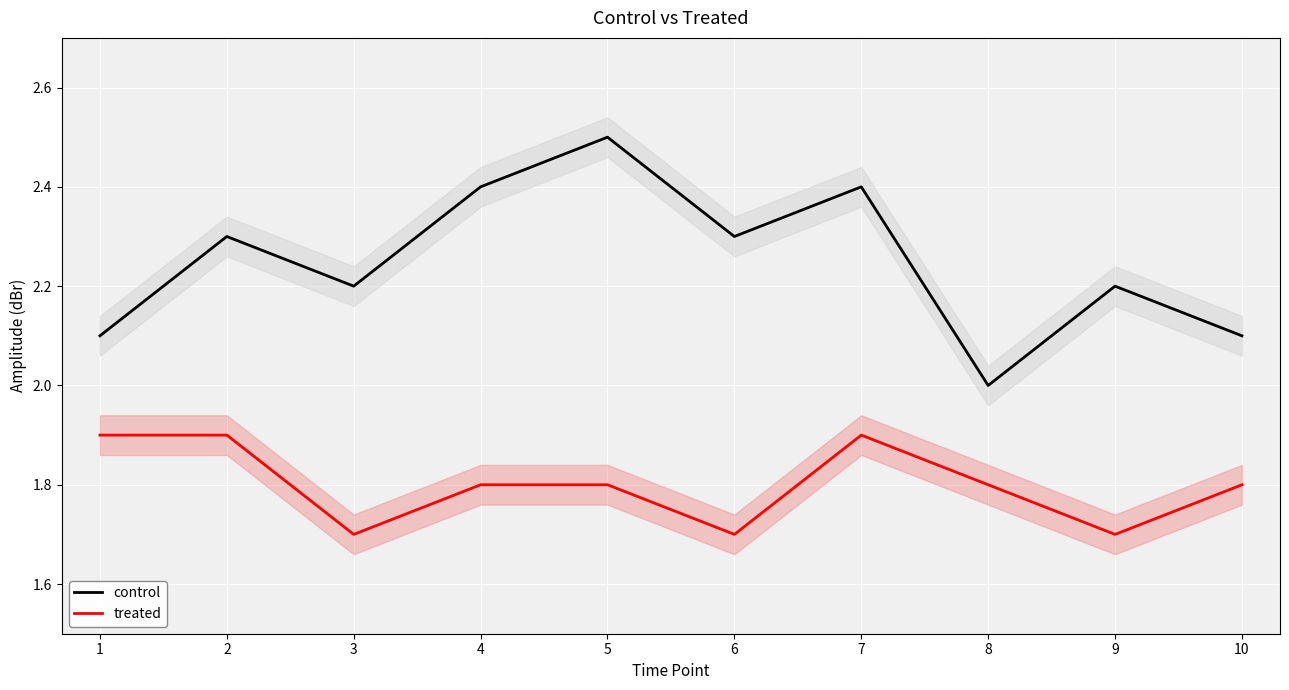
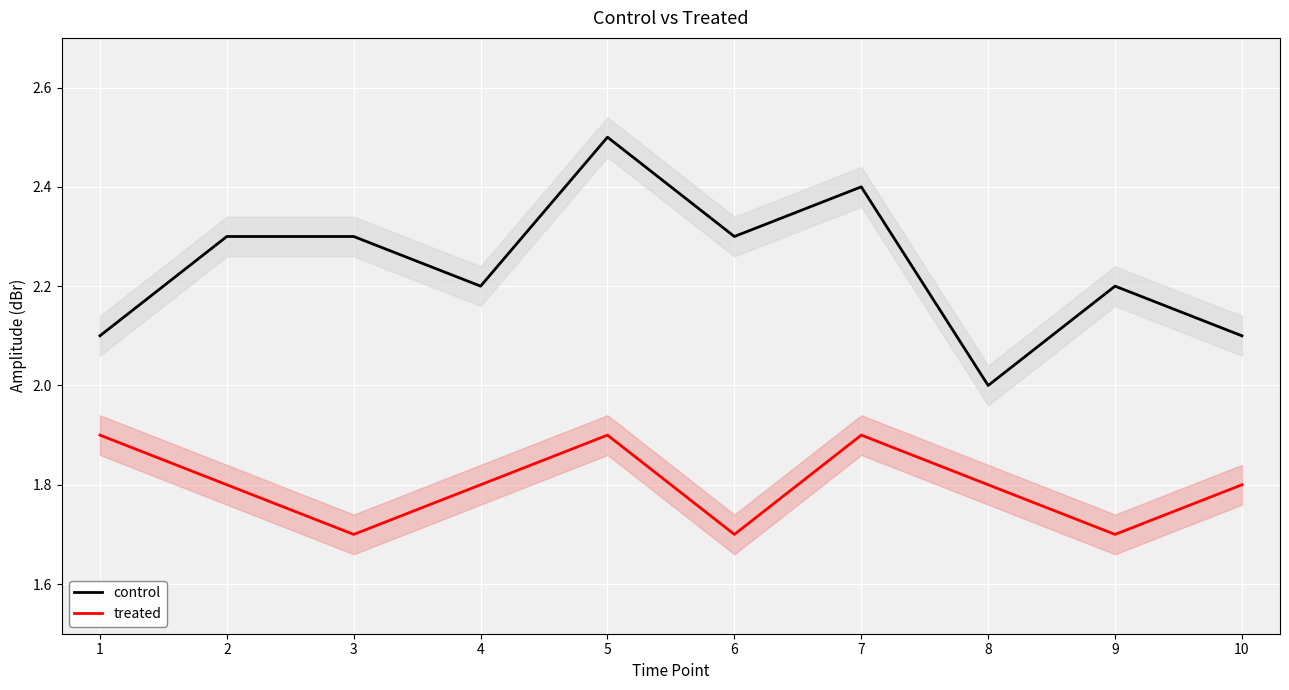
  {
    "control": {
      "1": 2.1,
      "2": 2.3,
-     "3": 2.2,
-     "4": 2.4,
+     "3": 2.3,
+     "4": 2.2,
      "5": 2.5,
      "6": 2.3,
      "7": 2.4,
      "8": 2.0,
      "9": 2.2,
      "10": 2.1
    },
    "treated": {
      "1": 1.9,
-     "2": 1.9,
+     "2": 1.8,
      "3": 1.7,
      "4": 1.8,
-     "5": 1.8,
+     "5": 1.9,
      "6": 1.7,
      "7": 1.9,
      "8": 1.8,
      "9": 1.7,
      "10": 1.8
    }
  }
